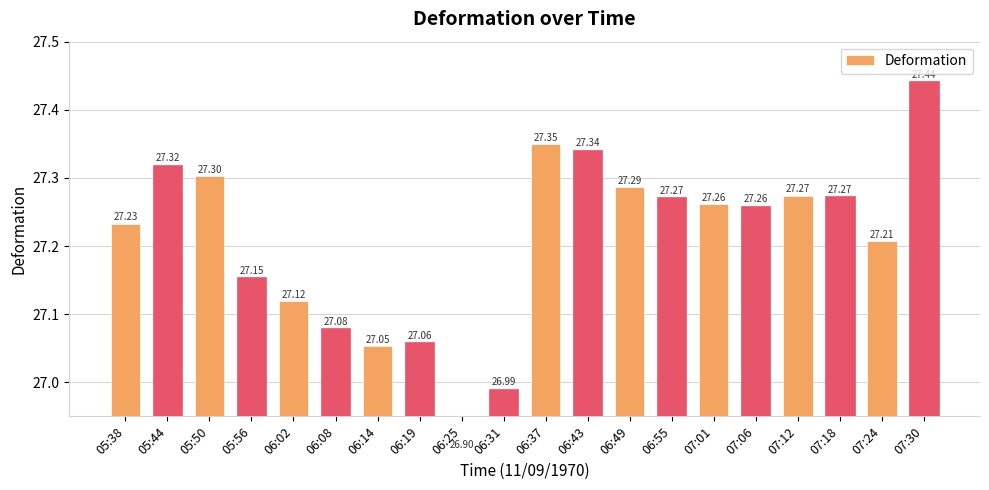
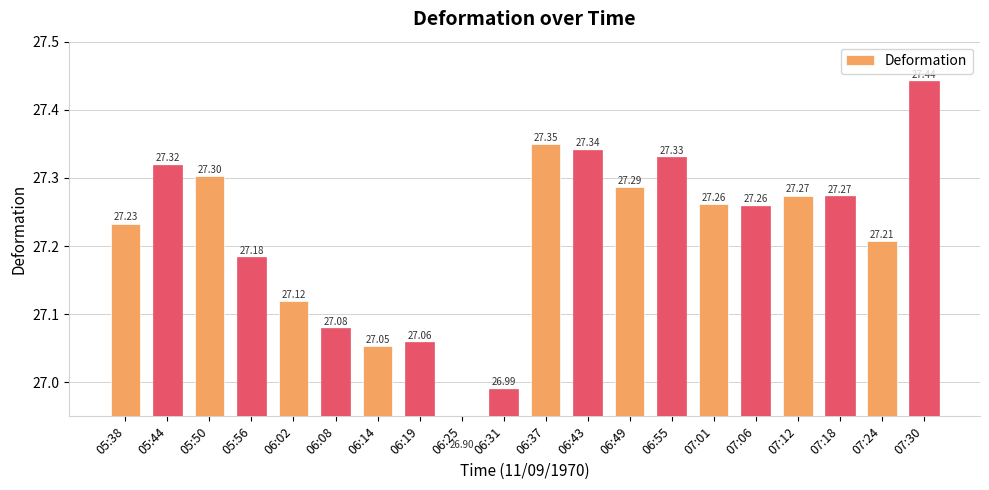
  {
    "05:38": 27.23,
    "05:44": 27.32,
    "05:50": 27.30,
-   "05:56": 27.15,
+   "05:56": 27.18,
    "06:02": 27.12,
    "06:08": 27.08,
    "06:14": 27.05,
    "06:19": 27.06,
    "06:31": 26.99,
    "06:37": 27.35,
    "06:43": 27.34,
    "06:49": 27.29,
-   "06:55": 27.27,
+   "06:55": 27.33,
    "07:01": 27.26,
    "07:06": 27.26,
    "07:12": 27.27,
    "07:18": 27.27,
    "07:24": 27.21
  }
